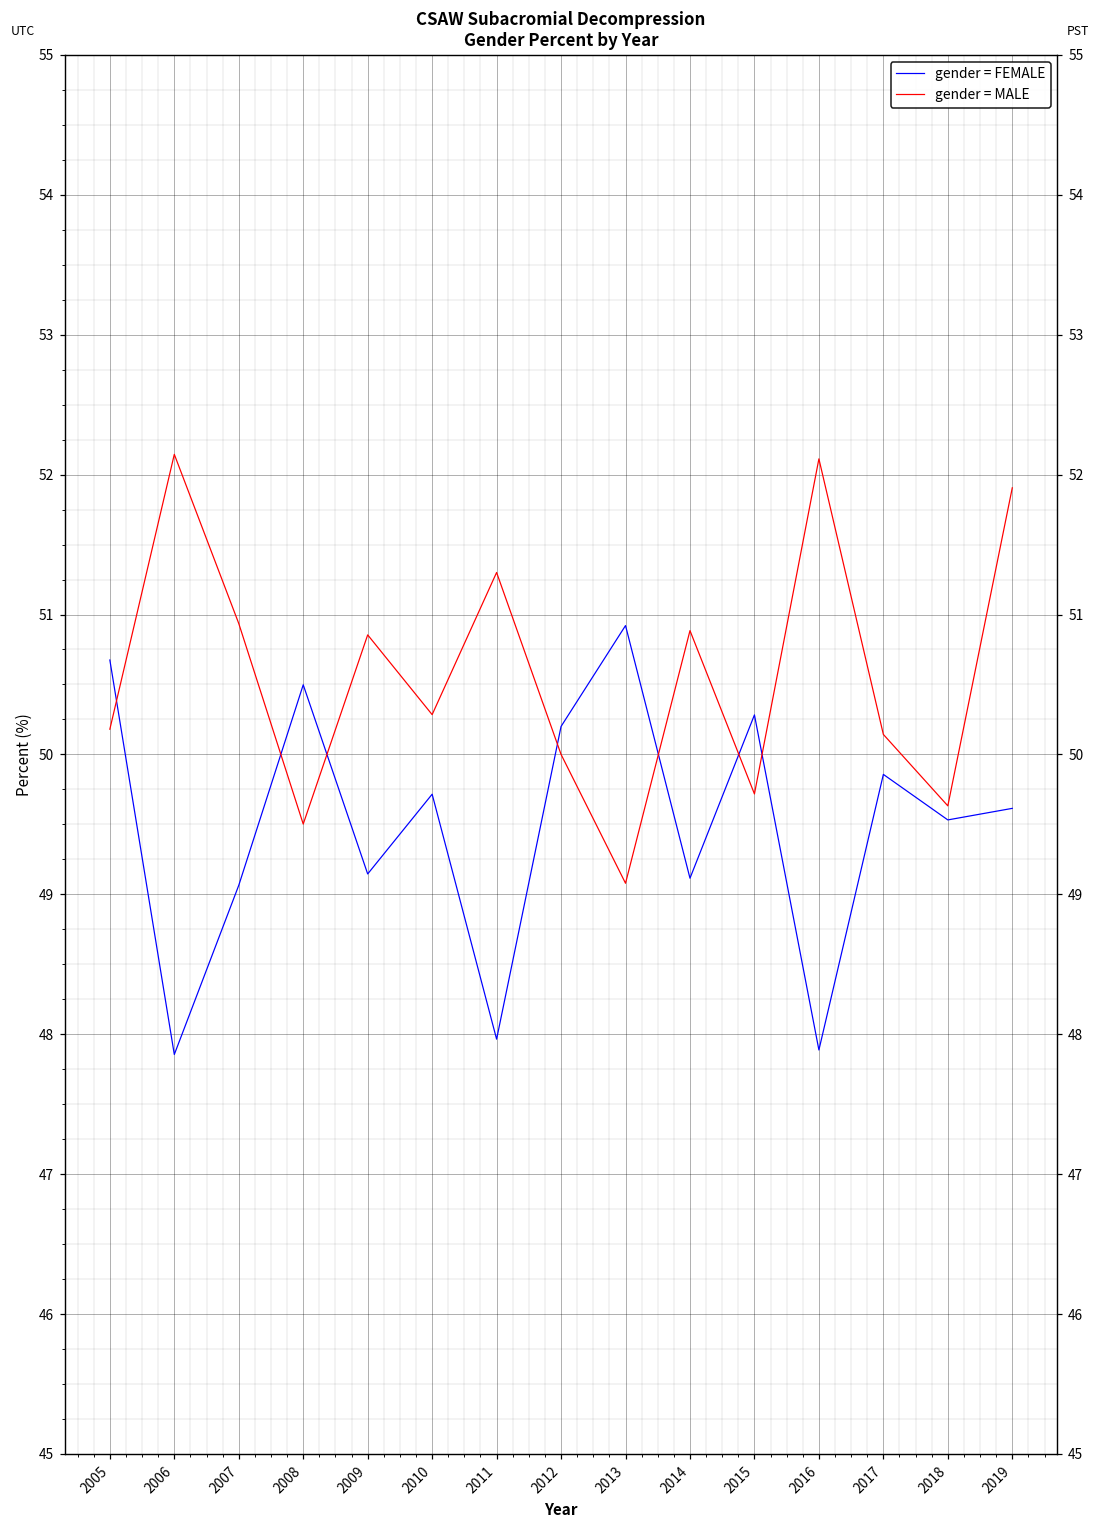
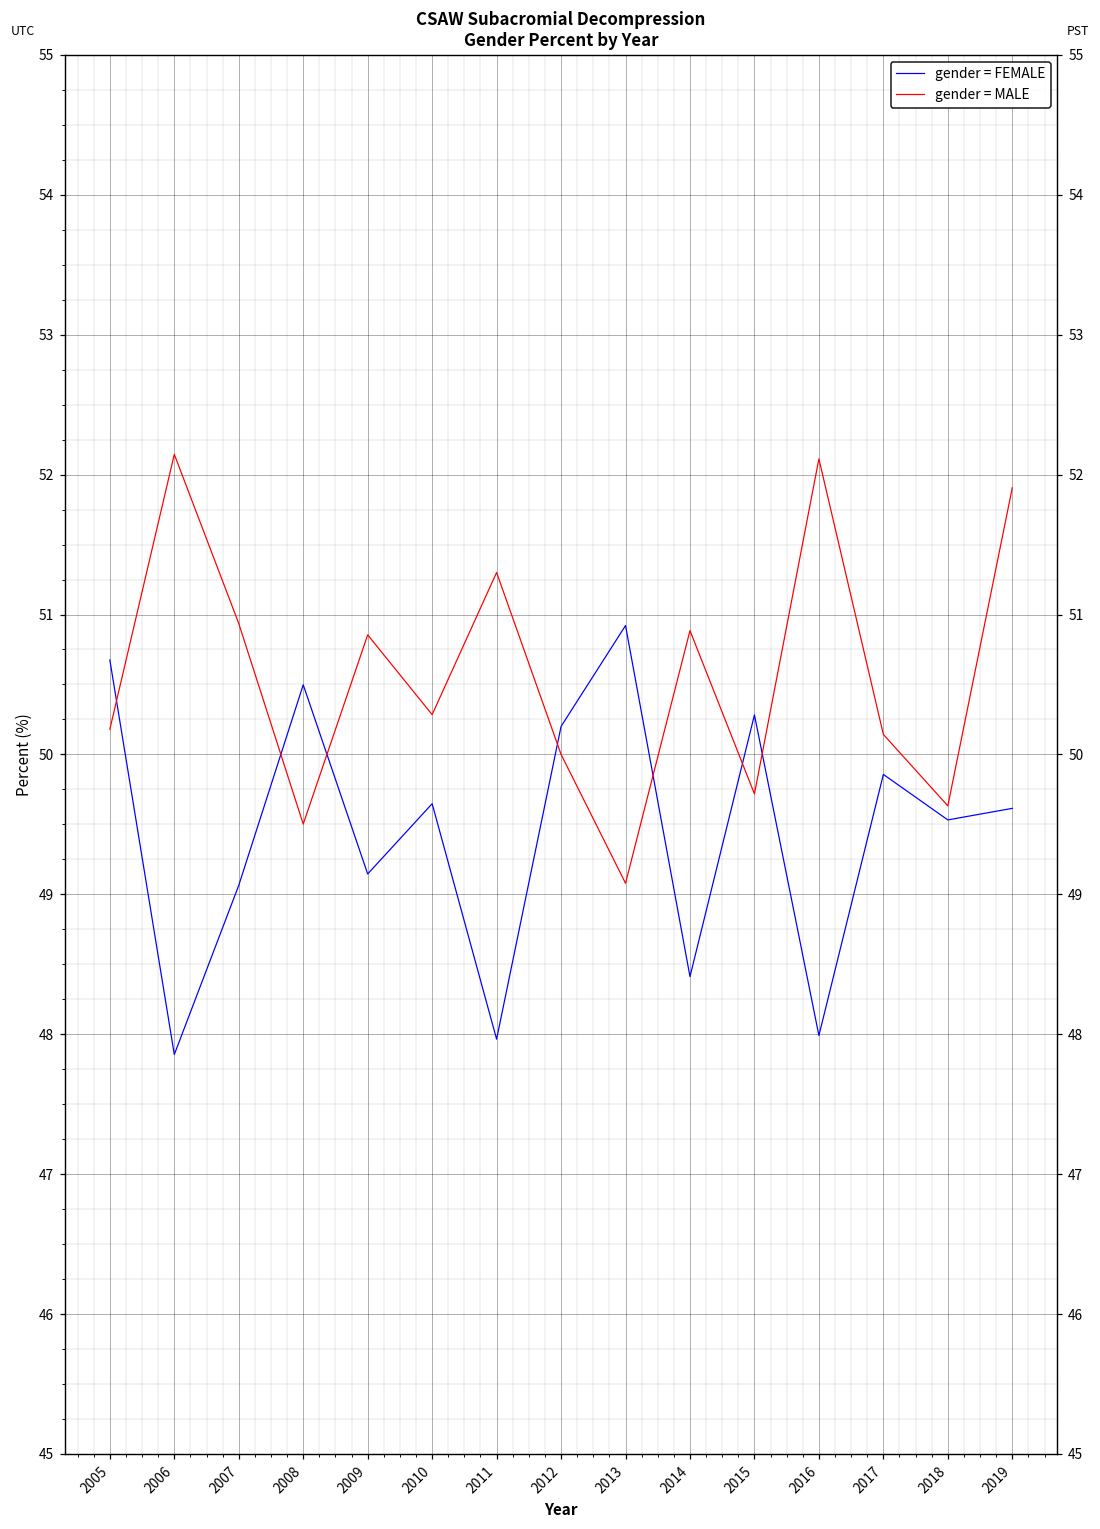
  {
    "gender = FEMALE": {
      "2005": 50.67,
      "2006": 47.86,
      "2007": 49.06,
      "2008": 50.50,
      "2009": 49.15,
-     "2010": 49.72,
+     "2010": 49.65,
      "2011": 47.96,
      "2012": 50.20,
      "2013": 50.92,
-     "2014": 49.12,
+     "2014": 48.41,
      "2015": 50.28,
-     "2016": 47.89,
+     "2016": 47.99,
      "2017": 49.86,
      "2018": 49.53,
      "2019": 49.61
    },
    "gender = MALE": {
      "2005": 50.18,
      "2006": 52.14,
      "2007": 50.94,
      "2008": 49.50,
      "2009": 50.85,
      "2010": 50.28,
      "2011": 51.30,
      "2012": 50.00,
      "2013": 49.08,
      "2014": 50.88,
      "2015": 49.72,
      "2016": 52.11,
      "2017": 50.14,
      "2018": 49.63,
      "2019": 51.91
    }
  }
